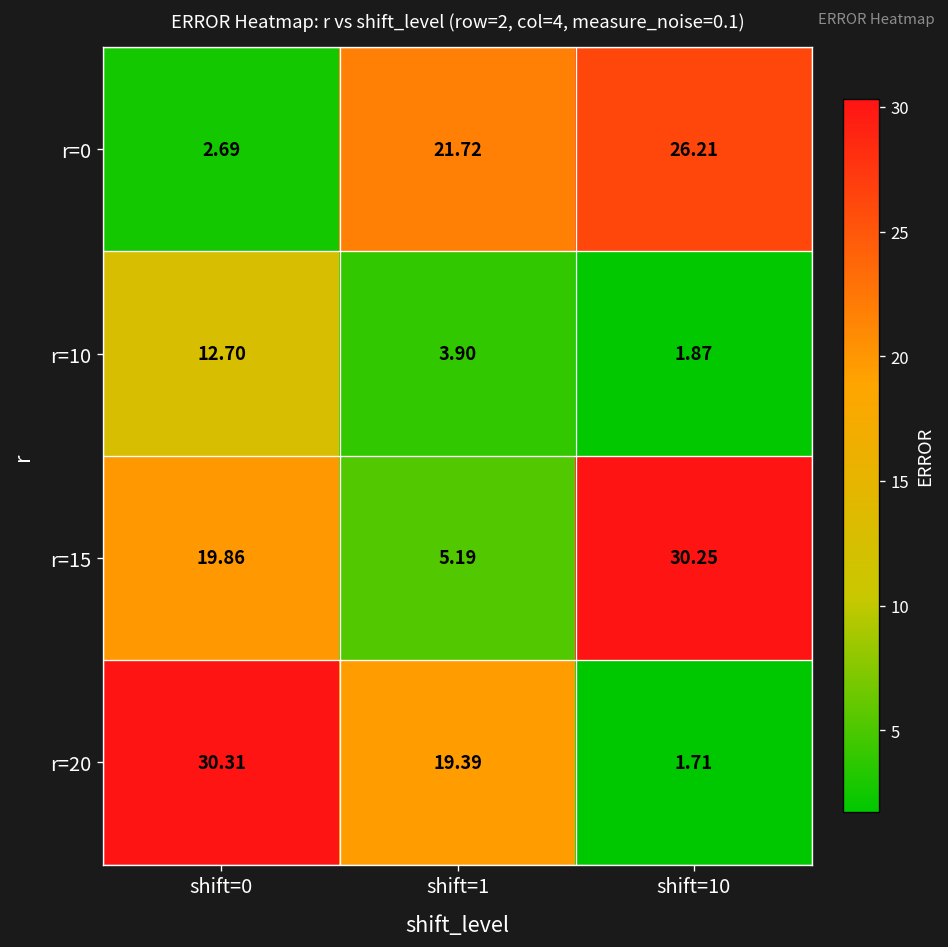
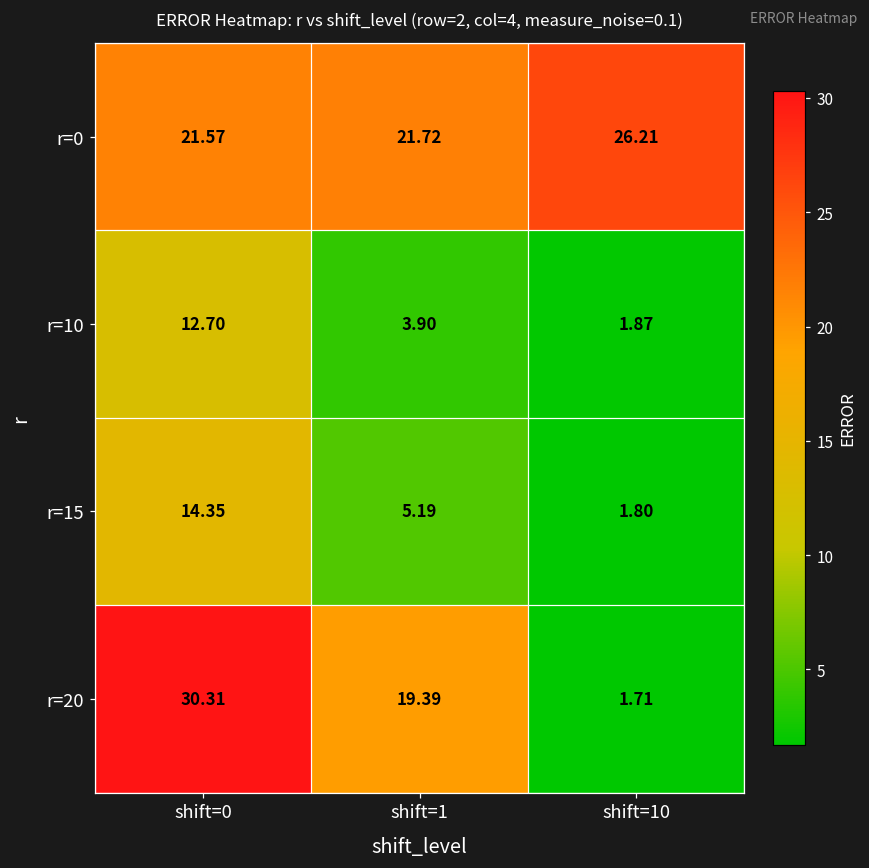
  {
    "r=0": {
-     "shift=0": 2.69,
+     "shift=0": 21.57,
      "shift=1": 21.72,
      "shift=10": 26.21
    },
    "r=10": {
      "shift=0": 12.70,
      "shift=1": 3.90,
      "shift=10": 1.87
    },
    "r=15": {
-     "shift=0": 19.86,
+     "shift=0": 14.35,
      "shift=1": 5.19,
-     "shift=10": 30.25
+     "shift=10": 1.80
    },
    "r=20": {
      "shift=0": 30.31,
      "shift=1": 19.39,
      "shift=10": 1.71
    }
  }
